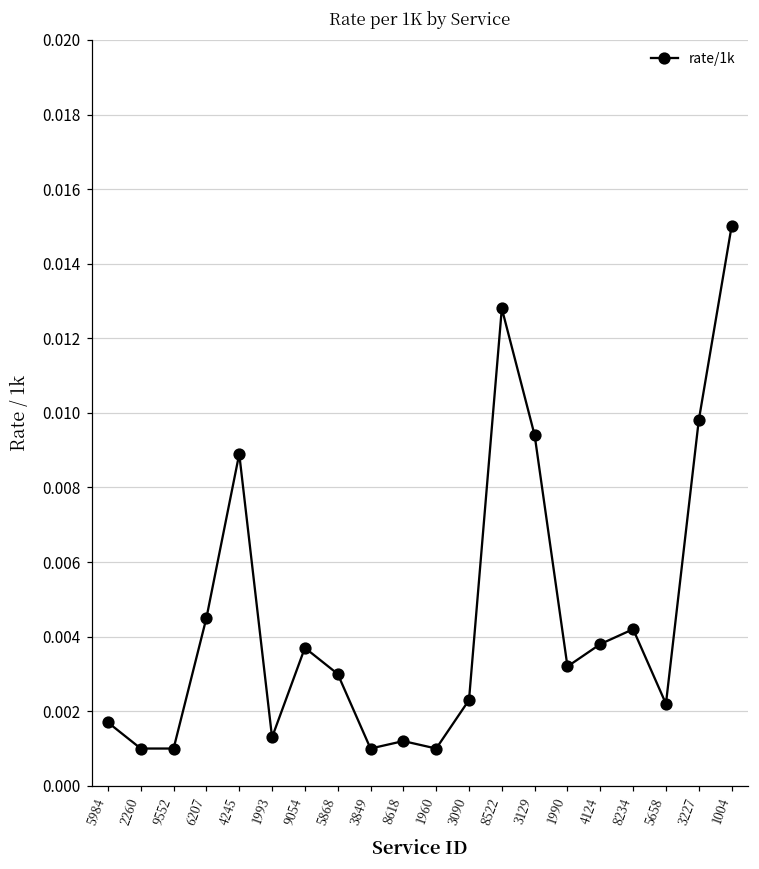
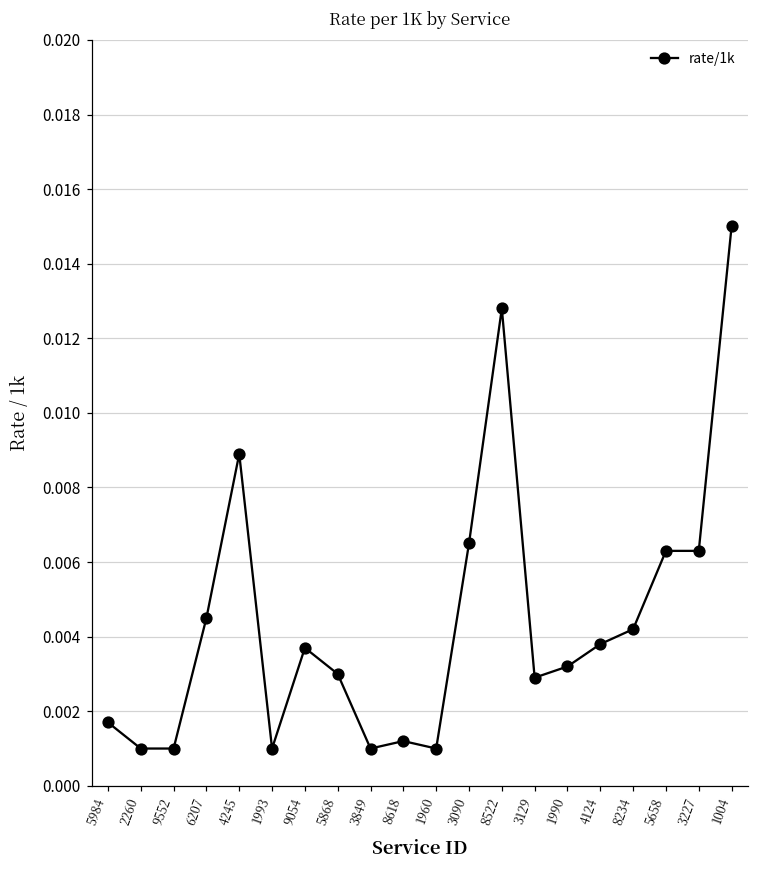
  {
    "5984": 0.0017,
    "2260": 0.0010,
    "9552": 0.0010,
    "6207": 0.0045,
    "4245": 0.0089,
-   "1993": 0.0013,
+   "1993": 0.0010,
    "9054": 0.0037,
    "5868": 0.0030,
    "3849": 0.0010,
    "8618": 0.0012,
    "1960": 0.0010,
-   "3090": 0.0023,
+   "3090": 0.0065,
    "8522": 0.0128,
-   "3129": 0.0094,
+   "3129": 0.0029,
    "1990": 0.0032,
    "4124": 0.0038,
    "8234": 0.0042,
-   "5658": 0.0022,
-   "3227": 0.0098,
+   "5658": 0.0063,
+   "3227": 0.0063,
    "1004": 0.0150
  }
